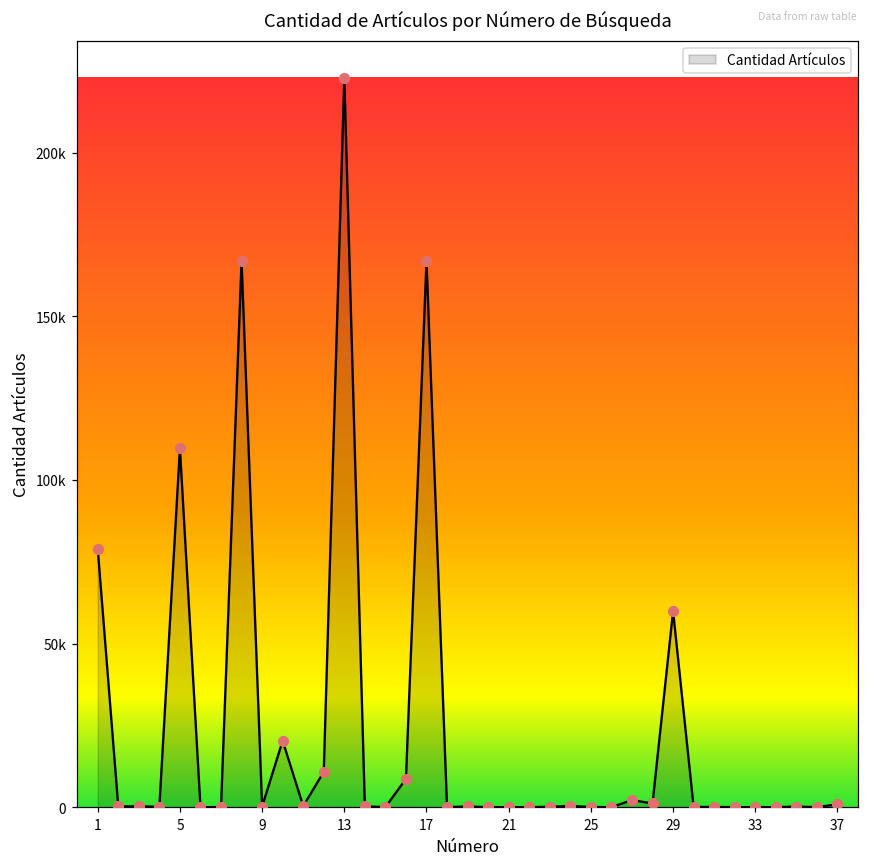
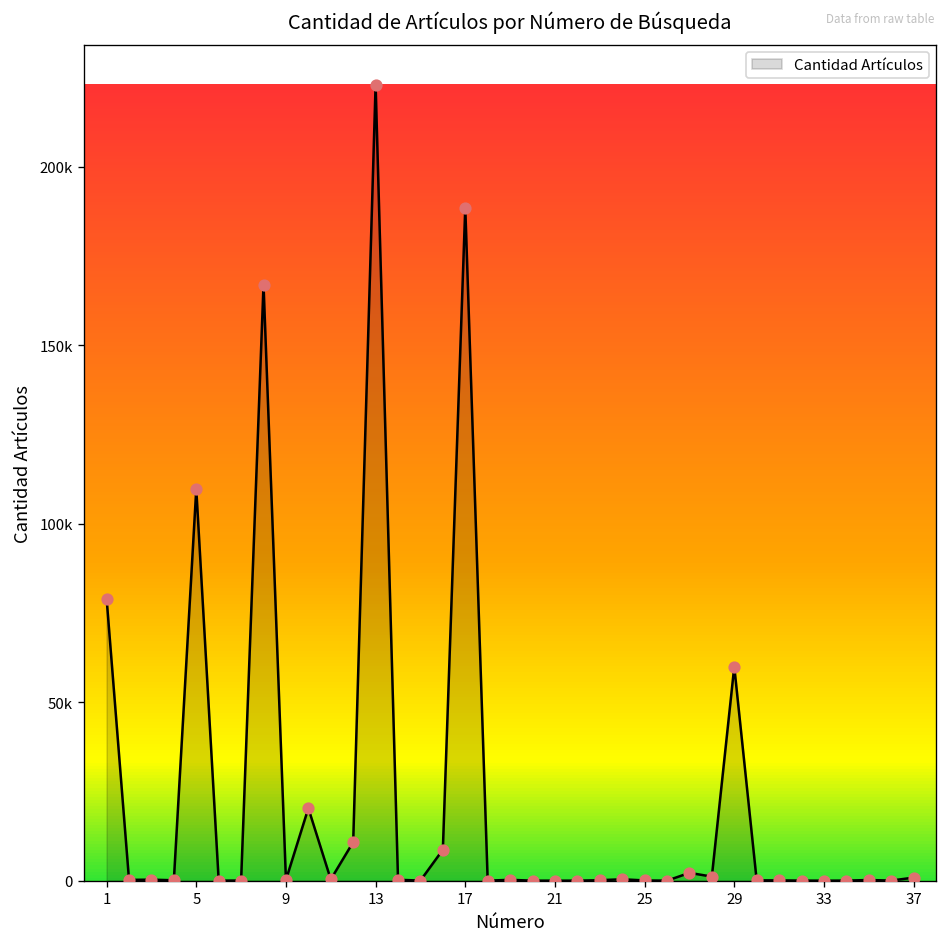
  {
    "1": 79000,
    "5": 110000,
    "9": 0,
    "13": 223000,
-   "17": 167000,
+   "17": 189000,
    "21": 0,
    "25": 0,
    "29": 60000,
    "33": 0,
    "37": 1000
  }
